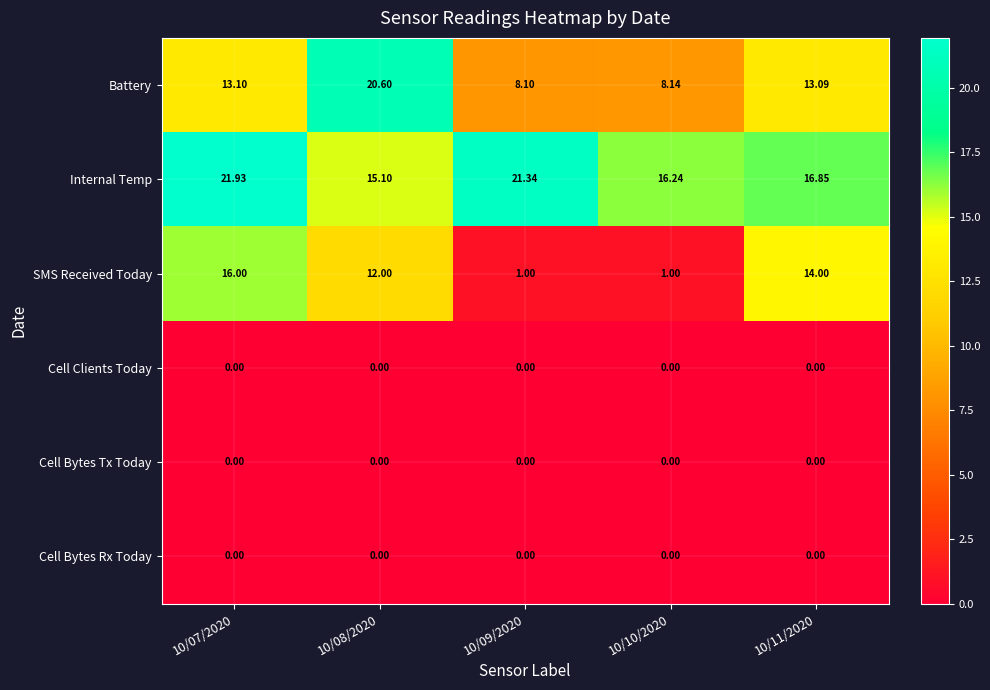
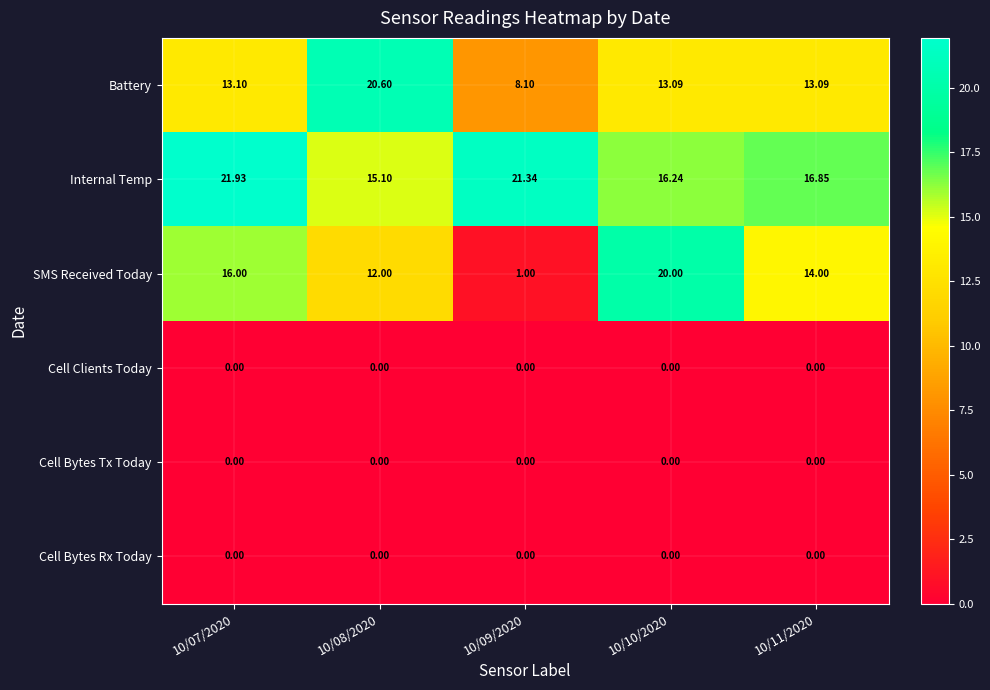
  {
    "Battery": {
      "10/07/2020": 13.10,
      "10/08/2020": 20.60,
      "10/09/2020": 8.10,
-     "10/10/2020": 8.14,
+     "10/10/2020": 13.09,
      "10/11/2020": 13.09
    },
    "Internal Temp": {
      "10/07/2020": 21.93,
      "10/08/2020": 15.10,
      "10/09/2020": 21.34,
      "10/10/2020": 16.24,
      "10/11/2020": 16.85
    },
    "SMS Received Today": {
      "10/07/2020": 16.00,
      "10/08/2020": 12.00,
      "10/09/2020": 1.00,
-     "10/10/2020": 1.00,
+     "10/10/2020": 20.00,
      "10/11/2020": 14.00
    },
    "Cell Clients Today": {
      "10/07/2020": 0.00,
      "10/08/2020": 0.00,
      "10/09/2020": 0.00,
      "10/10/2020": 0.00,
      "10/11/2020": 0.00
    },
    "Cell Bytes Tx Today": {
      "10/07/2020": 0.00,
      "10/08/2020": 0.00,
      "10/09/2020": 0.00,
      "10/10/2020": 0.00,
      "10/11/2020": 0.00
    },
    "Cell Bytes Rx Today": {
      "10/07/2020": 0.00,
      "10/08/2020": 0.00,
      "10/09/2020": 0.00,
      "10/10/2020": 0.00,
      "10/11/2020": 0.00
    }
  }
